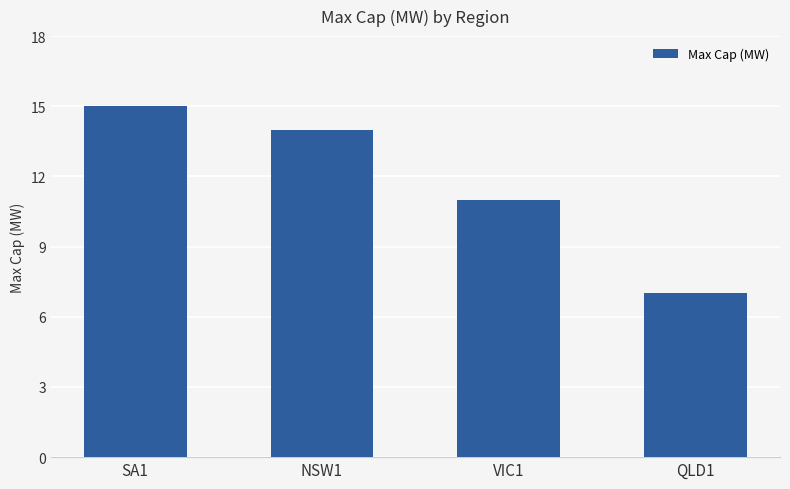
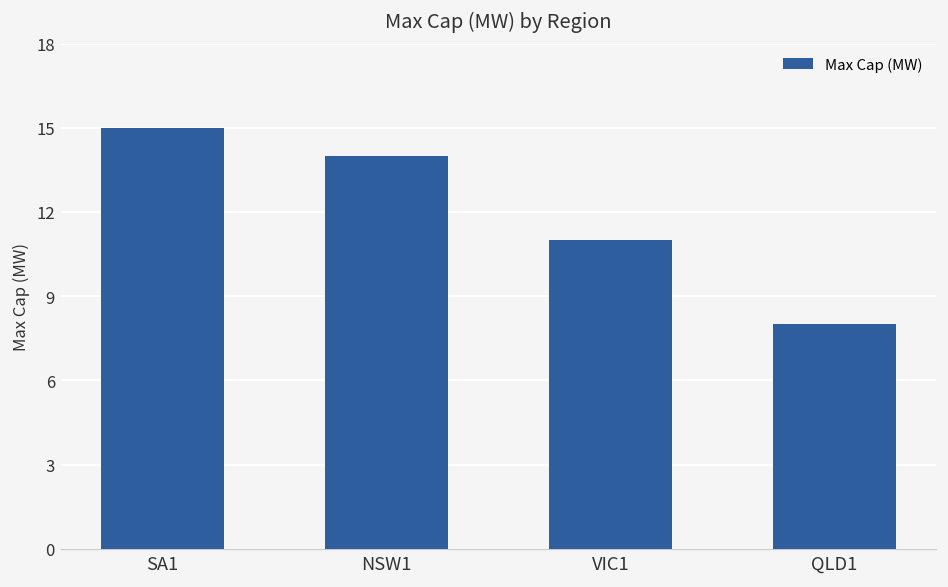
  {
    "SA1": 15,
    "NSW1": 14,
    "VIC1": 11,
-   "QLD1": 7
+   "QLD1": 8
  }
